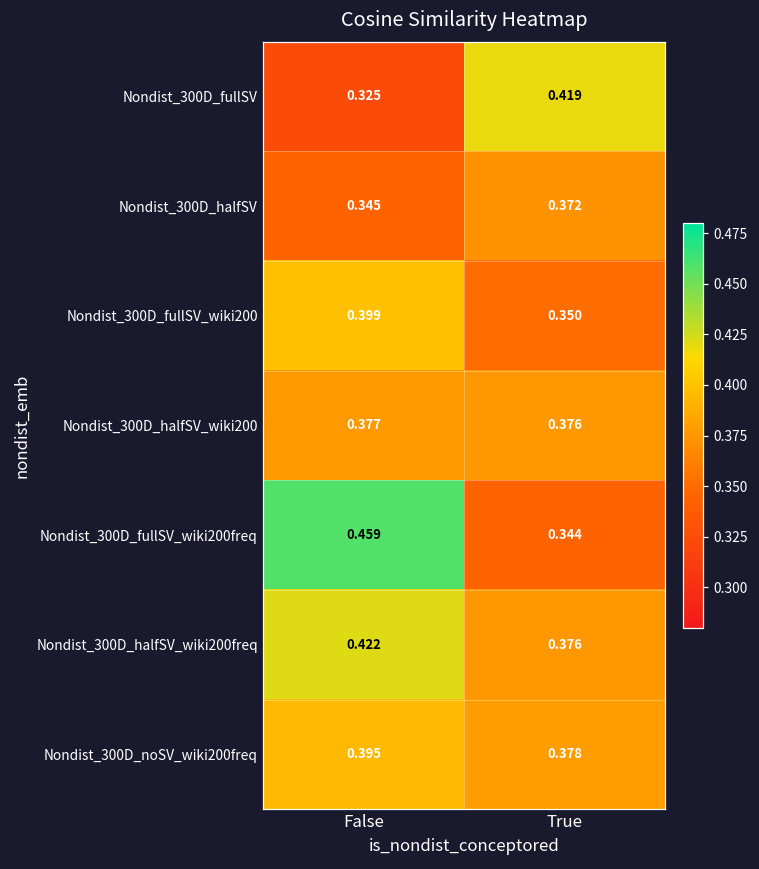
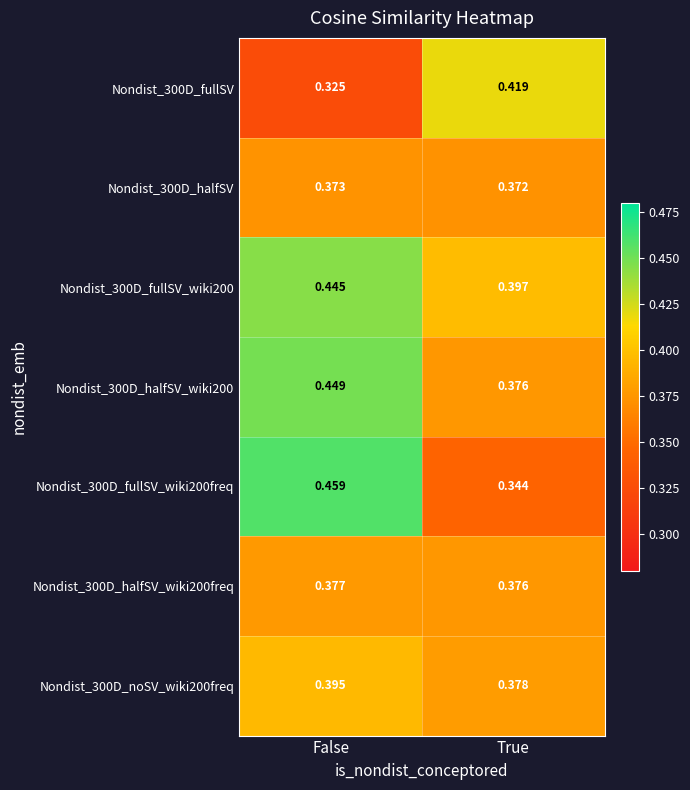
  {
    "Nondist_300D_fullSV": {
      "False": 0.325,
      "True": 0.419
    },
    "Nondist_300D_halfSV": {
-     "False": 0.345,
+     "False": 0.373,
      "True": 0.372
    },
    "Nondist_300D_fullSV_wiki200": {
-     "False": 0.399,
-     "True": 0.350
+     "False": 0.445,
+     "True": 0.397
    },
    "Nondist_300D_halfSV_wiki200": {
-     "False": 0.377,
+     "False": 0.449,
      "True": 0.376
    },
    "Nondist_300D_fullSV_wiki200freq": {
      "False": 0.459,
      "True": 0.344
    },
    "Nondist_300D_halfSV_wiki200freq": {
-     "False": 0.422,
+     "False": 0.377,
      "True": 0.376
    },
    "Nondist_300D_noSV_wiki200freq": {
      "False": 0.395,
      "True": 0.378
    }
  }
